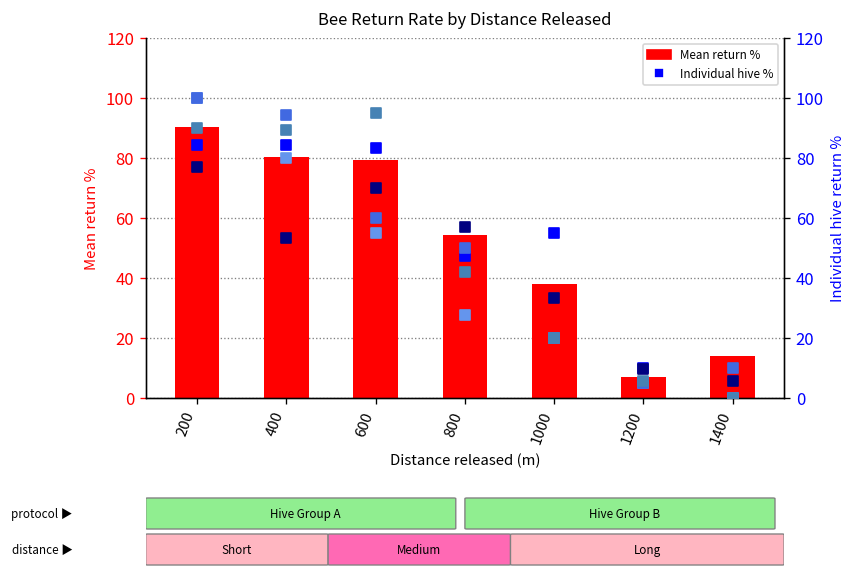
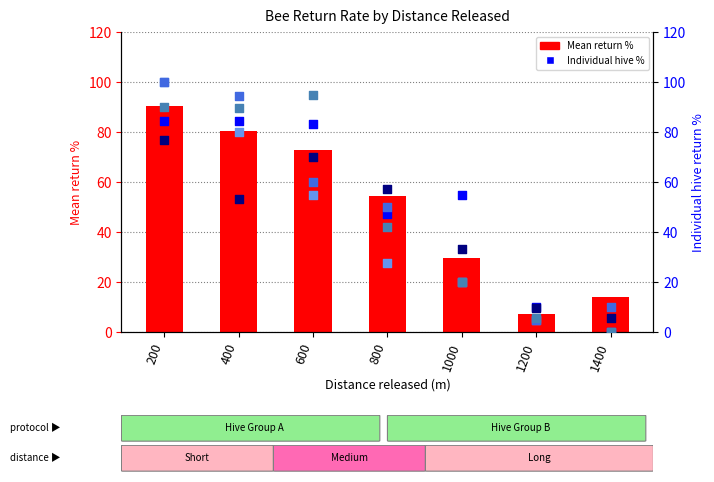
  {
    "Mean return %": {
      "200": 90,
      "400": 80,
-     "600": 79,
+     "600": 73,
      "800": 54,
-     "1000": 38,
+     "1000": 30,
      "1200": 7,
      "1400": 14
    }
  }
